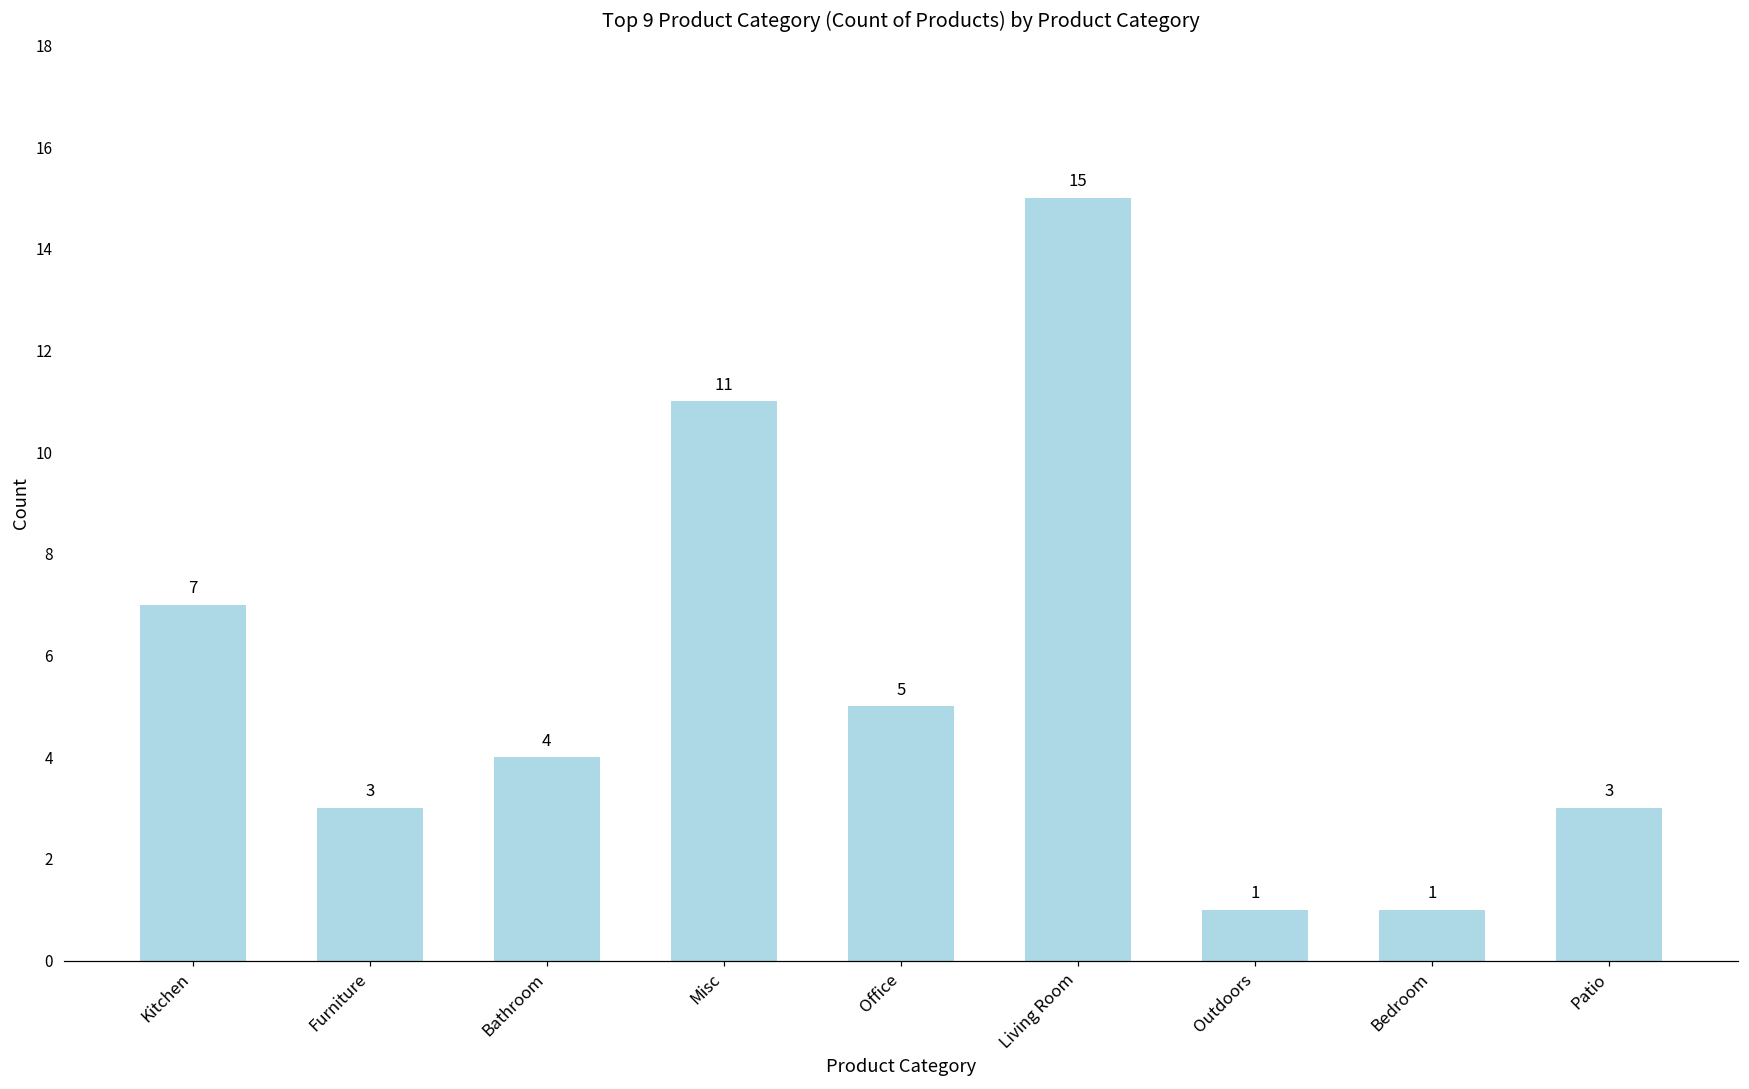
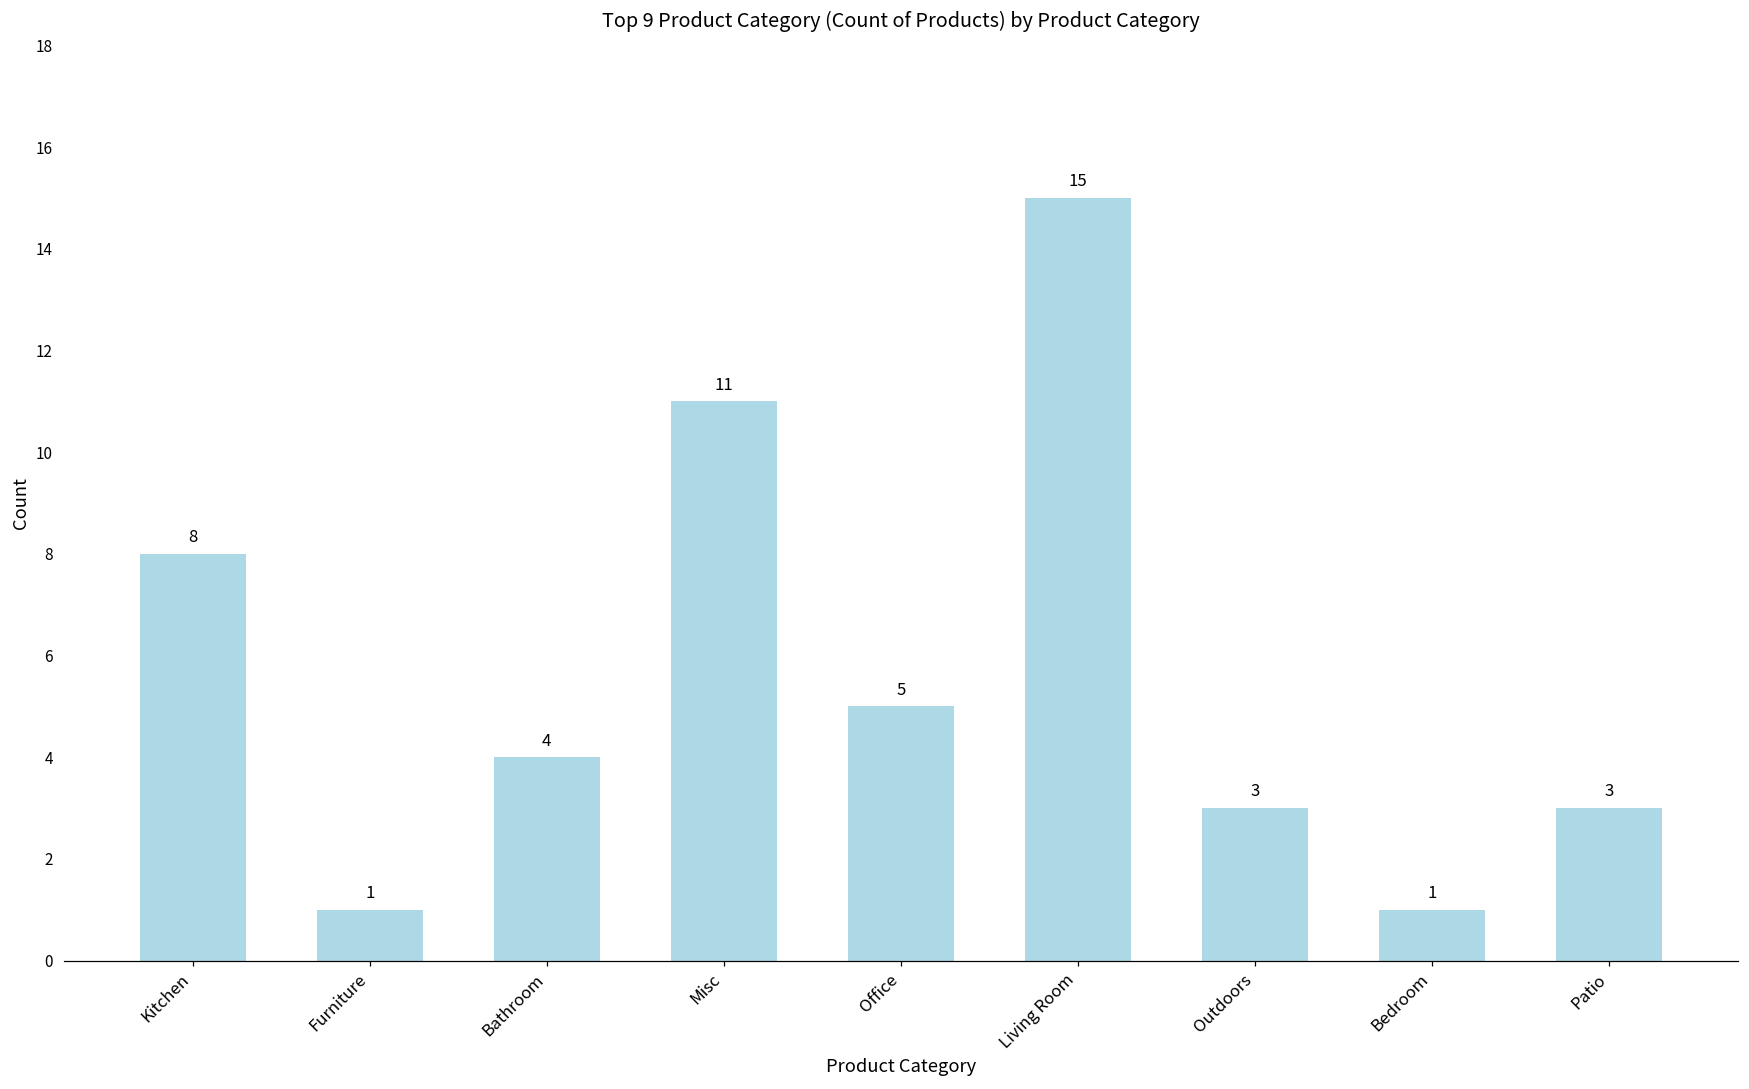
  {
-   "Kitchen": 7,
-   "Furniture": 3,
+   "Kitchen": 8,
+   "Furniture": 1,
    "Bathroom": 4,
    "Misc": 11,
    "Office": 5,
    "Living Room": 15,
-   "Outdoors": 1,
+   "Outdoors": 3,
    "Bedroom": 1,
    "Patio": 3
  }
